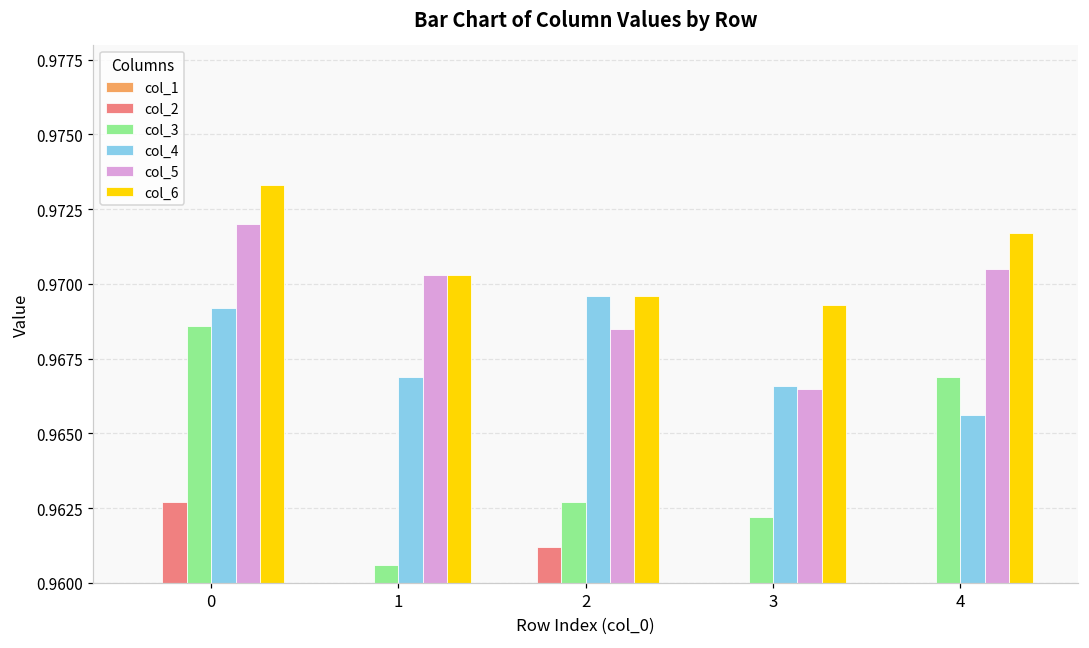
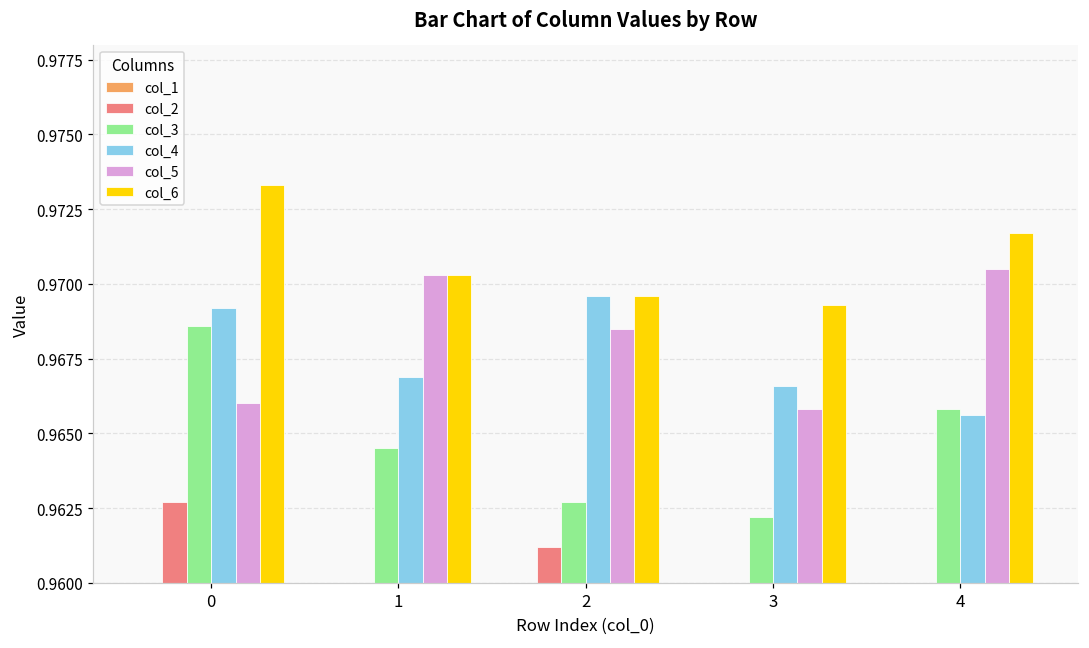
  {
    "col_3": {
      "0": 0.9686,
-     "1": 0.9606,
+     "1": 0.9645,
      "2": 0.9627,
      "3": 0.9622,
-     "4": 0.9669
+     "4": 0.9658
    },
    "col_4": {
      "0": 0.9692,
      "1": 0.9669,
      "2": 0.9696,
      "3": 0.9666,
      "4": 0.9656
    },
    "col_5": {
-     "0": 0.972,
+     "0": 0.966,
      "1": 0.9703,
      "2": 0.9685,
-     "3": 0.9665,
+     "3": 0.9658,
      "4": 0.9705
    },
    "col_6": {
      "0": 0.9733,
      "1": 0.9703,
      "2": 0.9696,
      "3": 0.9693,
      "4": 0.9717
    }
  }
